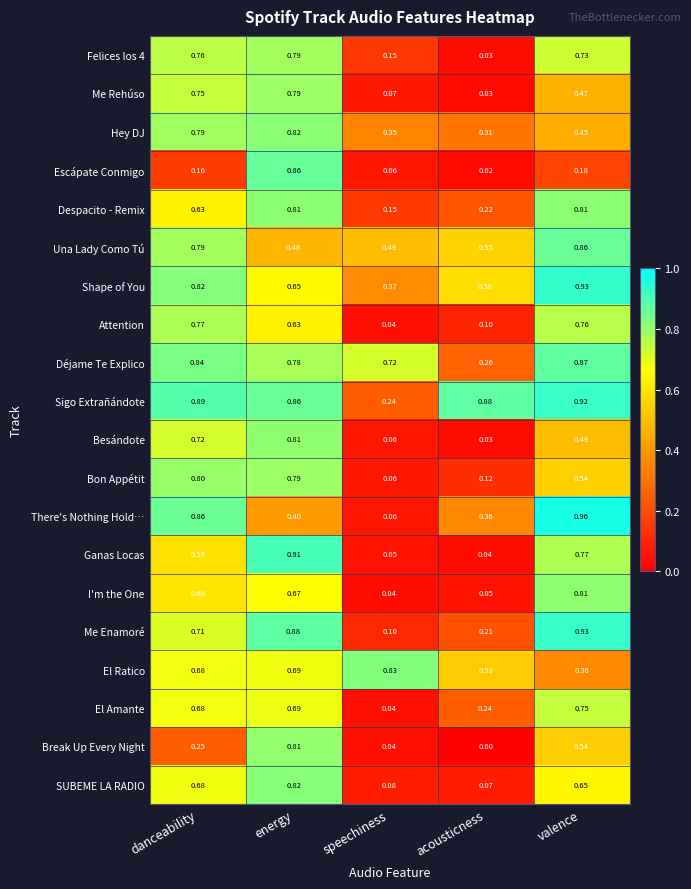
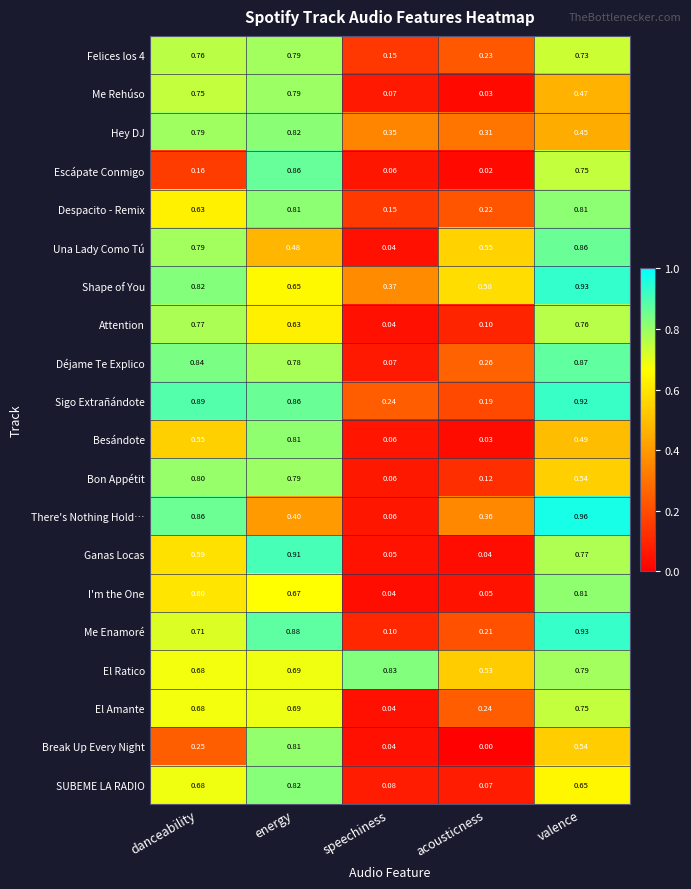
  {
    "Felices los 4": {
      "danceability": 0.76,
      "energy": 0.79,
      "speechiness": 0.15,
-     "acousticness": 0.03,
+     "acousticness": 0.23,
      "valence": 0.73
    },
    "Me Rehúso": {
      "danceability": 0.75,
      "energy": 0.79,
      "speechiness": 0.07,
      "acousticness": 0.03,
      "valence": 0.47
    },
    "Hey DJ": {
      "danceability": 0.79,
      "energy": 0.82,
      "speechiness": 0.35,
      "acousticness": 0.31,
      "valence": 0.45
    },
    "Escápate Conmigo": {
      "danceability": 0.16,
      "energy": 0.86,
      "speechiness": 0.06,
      "acousticness": 0.02,
-     "valence": 0.18
+     "valence": 0.75
    },
    "Despacito - Remix": {
      "danceability": 0.63,
      "energy": 0.81,
      "speechiness": 0.15,
      "acousticness": 0.22,
      "valence": 0.81
    },
    "Una Lady Como Tú": {
      "danceability": 0.79,
      "energy": 0.48,
-     "speechiness": 0.49,
+     "speechiness": 0.04,
      "acousticness": 0.55,
      "valence": 0.86
    },
    "Shape of You": {
      "danceability": 0.82,
      "energy": 0.65,
      "speechiness": 0.37,
      "acousticness": 0.58,
      "valence": 0.93
    },
    "Attention": {
      "danceability": 0.77,
      "energy": 0.63,
      "speechiness": 0.04,
      "acousticness": 0.10,
      "valence": 0.76
    },
    "Déjame Te Explico": {
      "danceability": 0.84,
      "energy": 0.78,
-     "speechiness": 0.72,
+     "speechiness": 0.07,
      "acousticness": 0.26,
      "valence": 0.87
    },
    "Sigo Extrañándote": {
      "danceability": 0.89,
      "energy": 0.86,
      "speechiness": 0.24,
-     "acousticness": 0.88,
+     "acousticness": 0.19,
      "valence": 0.92
    },
    "Besándote": {
-     "danceability": 0.72,
+     "danceability": 0.55,
      "energy": 0.81,
      "speechiness": 0.06,
      "acousticness": 0.03,
      "valence": 0.49
    },
    "Bon Appétit": {
      "danceability": 0.80,
      "energy": 0.79,
      "speechiness": 0.06,
      "acousticness": 0.12,
      "valence": 0.54
    },
    "There's Nothing Hold…": {
      "danceability": 0.86,
      "energy": 0.40,
      "speechiness": 0.06,
      "acousticness": 0.36,
      "valence": 0.96
    },
    "Ganas Locas": {
      "danceability": 0.59,
      "energy": 0.91,
      "speechiness": 0.05,
      "acousticness": 0.04,
      "valence": 0.77
    },
    "I'm the One": {
      "danceability": 0.60,
      "energy": 0.67,
      "speechiness": 0.04,
      "acousticness": 0.05,
      "valence": 0.81
    },
    "Me Enamoré": {
      "danceability": 0.71,
      "energy": 0.88,
      "speechiness": 0.10,
      "acousticness": 0.21,
      "valence": 0.93
    },
    "El Ratico": {
      "danceability": 0.68,
      "energy": 0.69,
      "speechiness": 0.83,
      "acousticness": 0.53,
-     "valence": 0.36
+     "valence": 0.79
    },
    "El Amante": {
      "danceability": 0.68,
      "energy": 0.69,
      "speechiness": 0.04,
      "acousticness": 0.24,
      "valence": 0.75
    },
    "Break Up Every Night": {
      "danceability": 0.25,
      "energy": 0.81,
      "speechiness": 0.04,
      "acousticness": 0.00,
      "valence": 0.54
    },
    "SUBEME LA RADIO": {
      "danceability": 0.68,
      "energy": 0.82,
      "speechiness": 0.08,
      "acousticness": 0.07,
      "valence": 0.65
    }
  }
